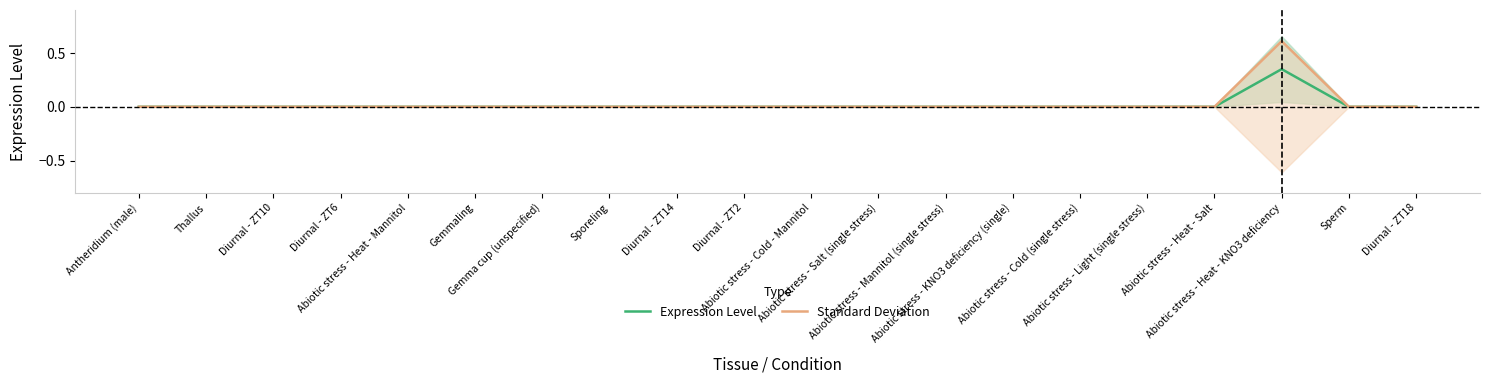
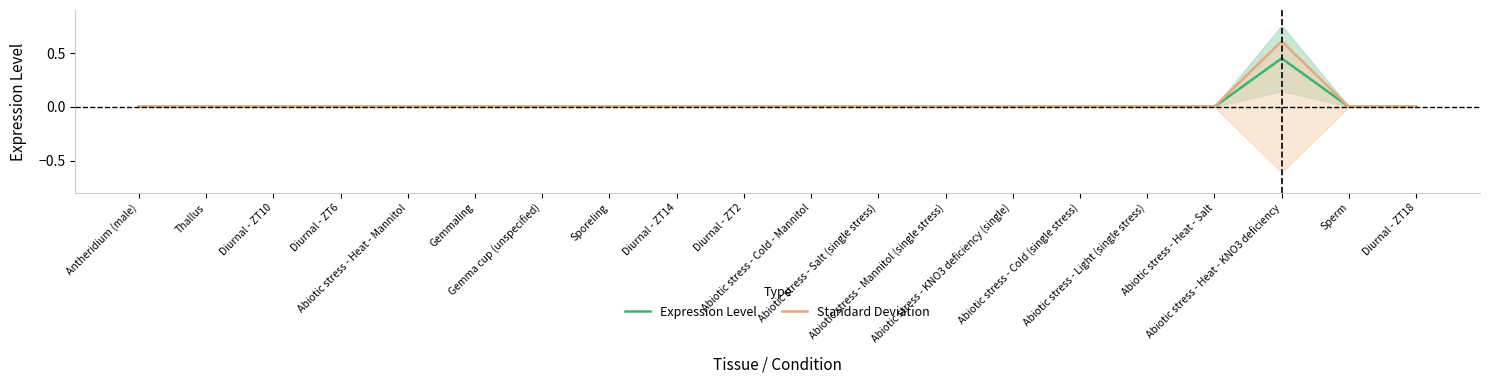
  {
    "Expression Level": {
-     "Abiotic stress - Heat - KNO3 deficiency": 0.35
+     "Abiotic stress - Heat - KNO3 deficiency": 0.45
    },
    "Standard Deviation": {
      "Abiotic stress - Heat - KNO3 deficiency": 0.61
    }
  }
